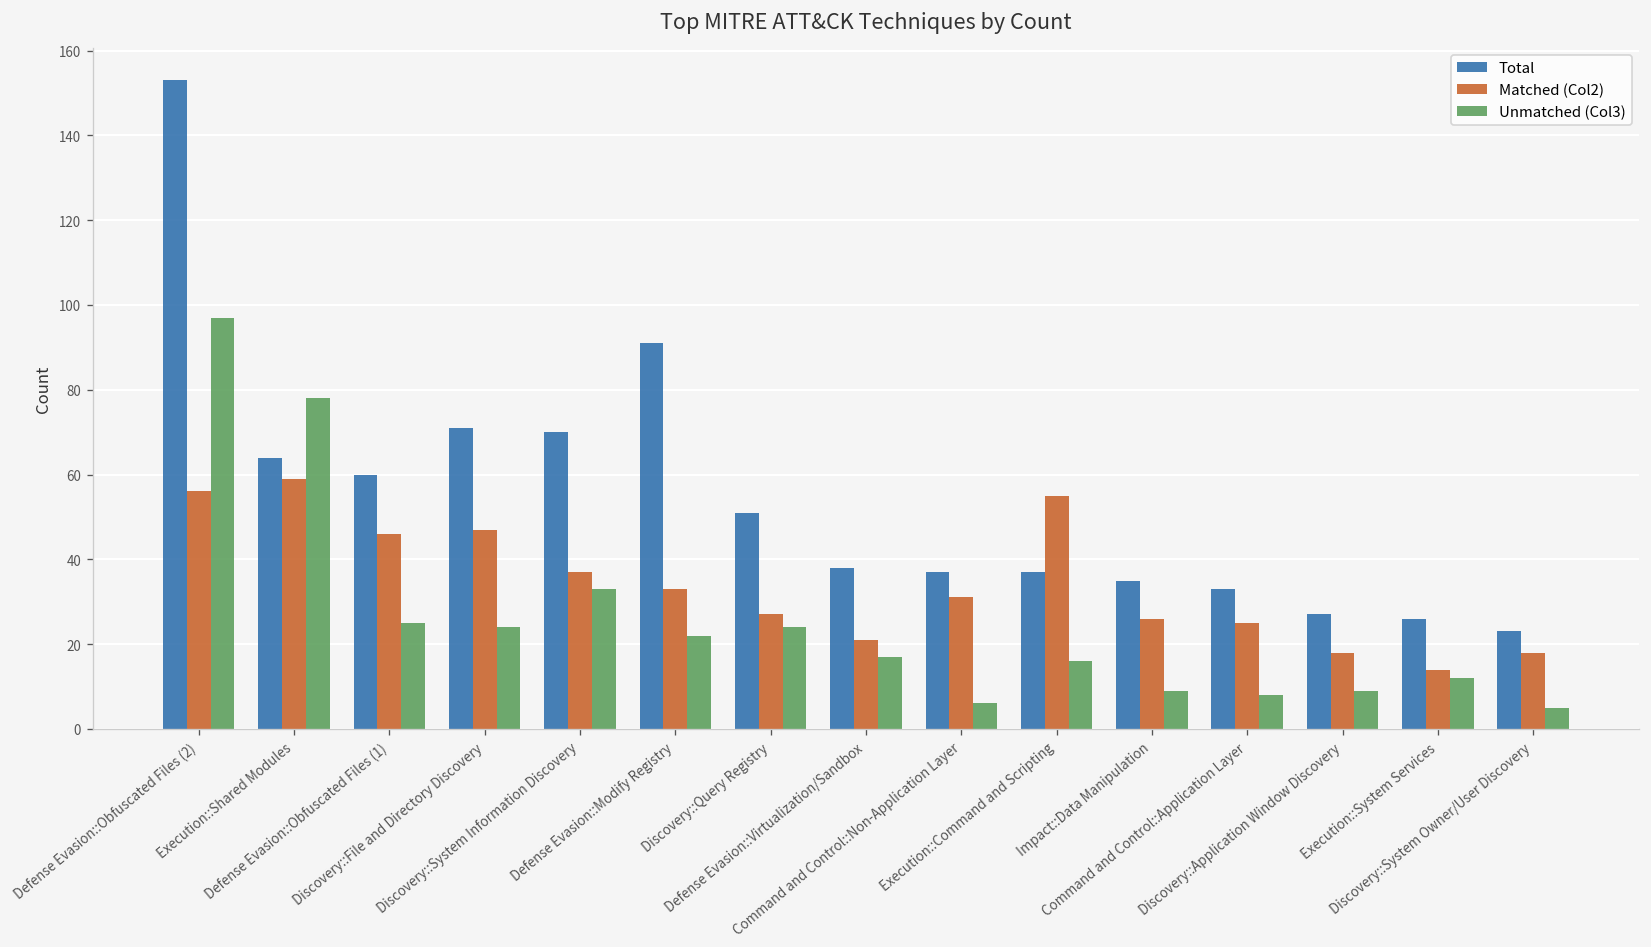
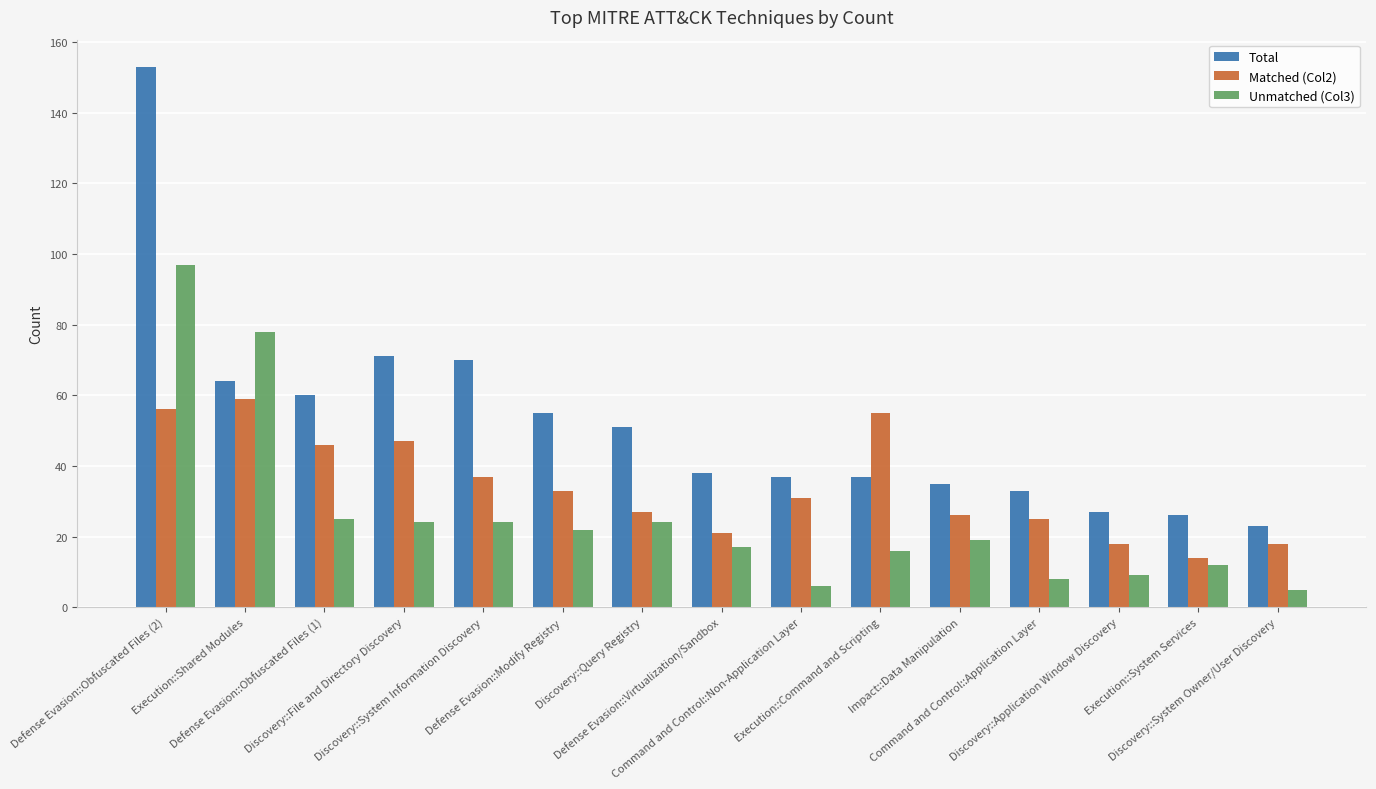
  {
    "Total": {
      "Defense Evasion::Obfuscated Files (2)": 153,
      "Execution::Shared Modules": 64,
      "Defense Evasion::Obfuscated Files (1)": 60,
      "Discovery::File and Directory Discovery": 71,
      "Discovery::System Information Discovery": 70,
-     "Defense Evasion::Modify Registry": 91,
+     "Defense Evasion::Modify Registry": 55,
      "Discovery::Query Registry": 51,
      "Defense Evasion::Virtualization/Sandbox": 38,
      "Command and Control::Non-Application Layer": 37,
      "Execution::Command and Scripting": 37,
      "Impact::Data Manipulation": 35,
      "Command and Control::Application Layer": 33,
      "Discovery::Application Window Discovery": 27,
      "Execution::System Services": 26,
      "Discovery::System Owner/User Discovery": 23
    },
    "Matched (Col2)": {
      "Defense Evasion::Obfuscated Files (2)": 56,
      "Execution::Shared Modules": 59,
      "Defense Evasion::Obfuscated Files (1)": 46,
      "Discovery::File and Directory Discovery": 47,
      "Discovery::System Information Discovery": 37,
      "Defense Evasion::Modify Registry": 33,
      "Discovery::Query Registry": 27,
      "Defense Evasion::Virtualization/Sandbox": 21,
      "Command and Control::Non-Application Layer": 31,
      "Execution::Command and Scripting": 55,
      "Impact::Data Manipulation": 26,
      "Command and Control::Application Layer": 25,
      "Discovery::Application Window Discovery": 18,
      "Execution::System Services": 14,
      "Discovery::System Owner/User Discovery": 18
    },
    "Unmatched (Col3)": {
      "Defense Evasion::Obfuscated Files (2)": 97,
      "Execution::Shared Modules": 78,
      "Defense Evasion::Obfuscated Files (1)": 25,
      "Discovery::File and Directory Discovery": 24,
-     "Discovery::System Information Discovery": 33,
+     "Discovery::System Information Discovery": 24,
      "Defense Evasion::Modify Registry": 22,
      "Discovery::Query Registry": 24,
      "Defense Evasion::Virtualization/Sandbox": 17,
      "Command and Control::Non-Application Layer": 6,
      "Execution::Command and Scripting": 16,
-     "Impact::Data Manipulation": 9,
+     "Impact::Data Manipulation": 19,
      "Command and Control::Application Layer": 8,
      "Discovery::Application Window Discovery": 9,
      "Execution::System Services": 12,
      "Discovery::System Owner/User Discovery": 5
    }
  }
